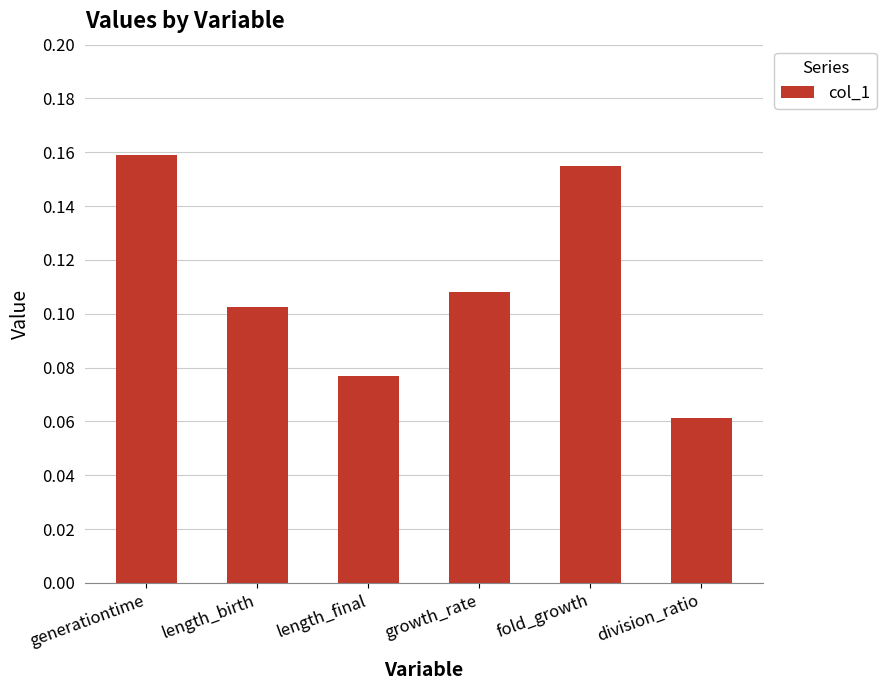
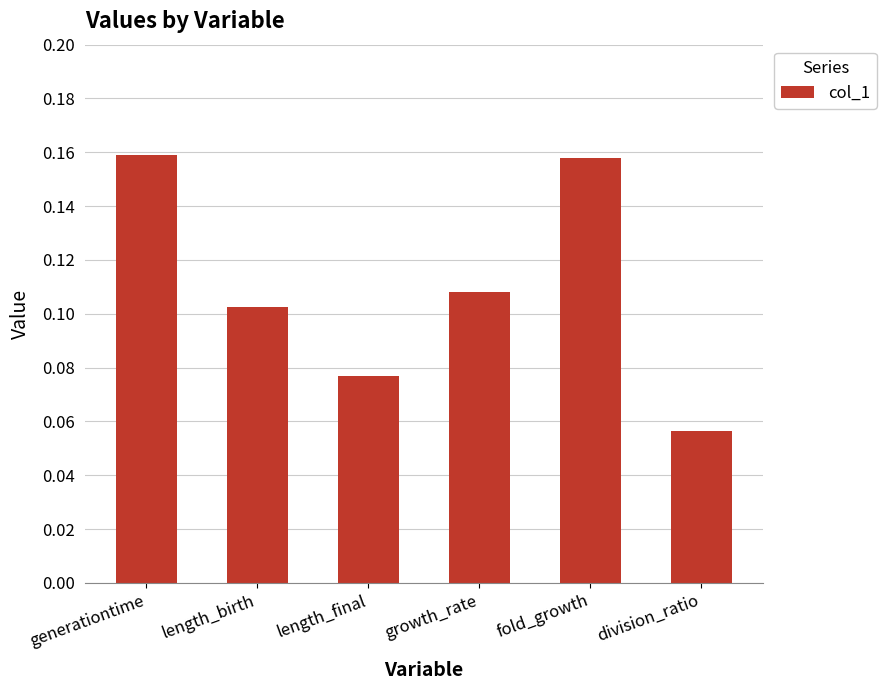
  {
    "generationtime": 0.159,
    "length_birth": 0.102,
    "length_final": 0.077,
    "growth_rate": 0.108,
-   "fold_growth": 0.155,
-   "division_ratio": 0.061
+   "fold_growth": 0.158,
+   "division_ratio": 0.056
  }
